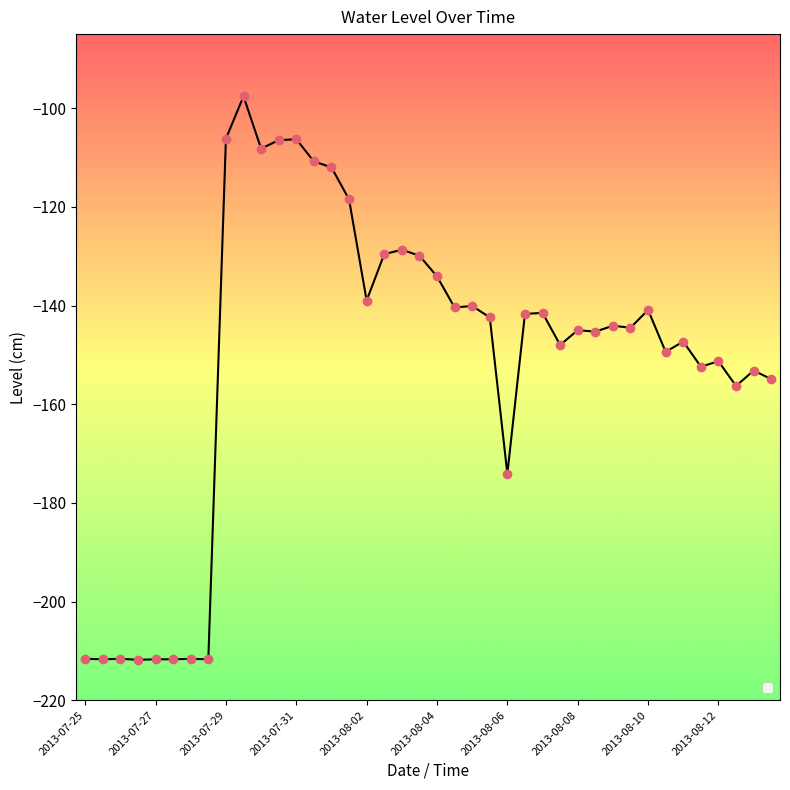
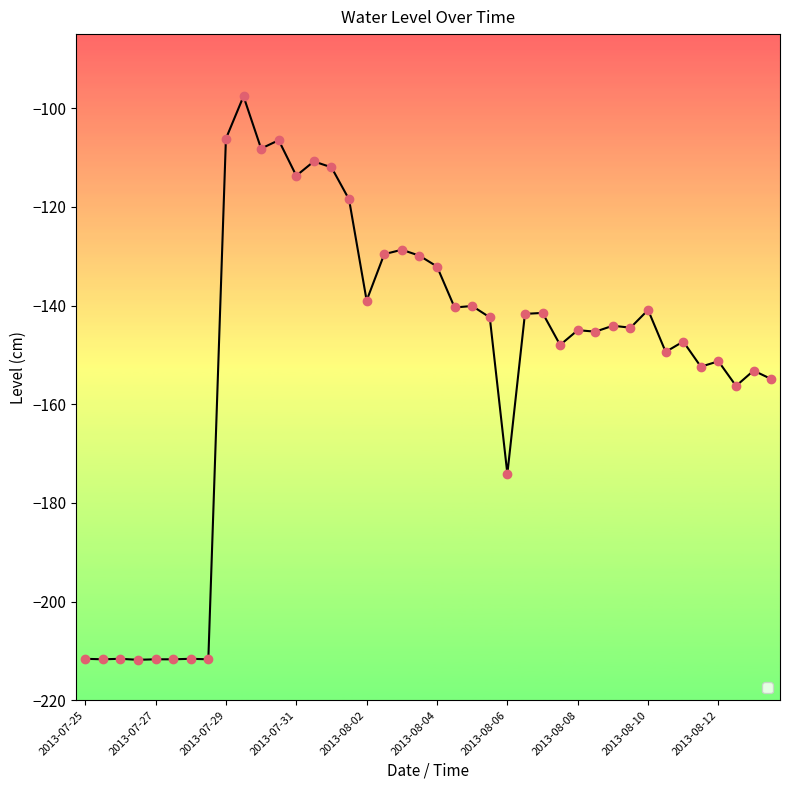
  {
    "2013-07-25": -212,
    "2013-07-27": -212,
    "2013-07-29": -106,
-   "2013-07-31": -106,
+   "2013-07-31": -114,
    "2013-08-02": -139,
-   "2013-08-04": -134,
+   "2013-08-04": -132,
    "2013-08-06": -174,
    "2013-08-08": -145,
    "2013-08-10": -141,
    "2013-08-12": -151
  }
